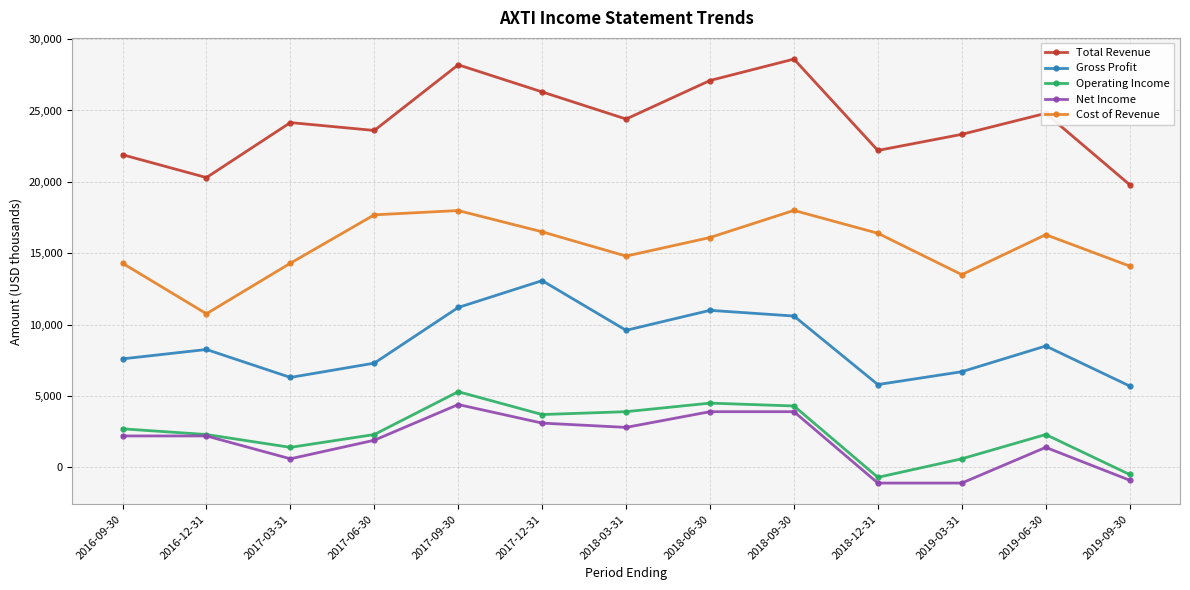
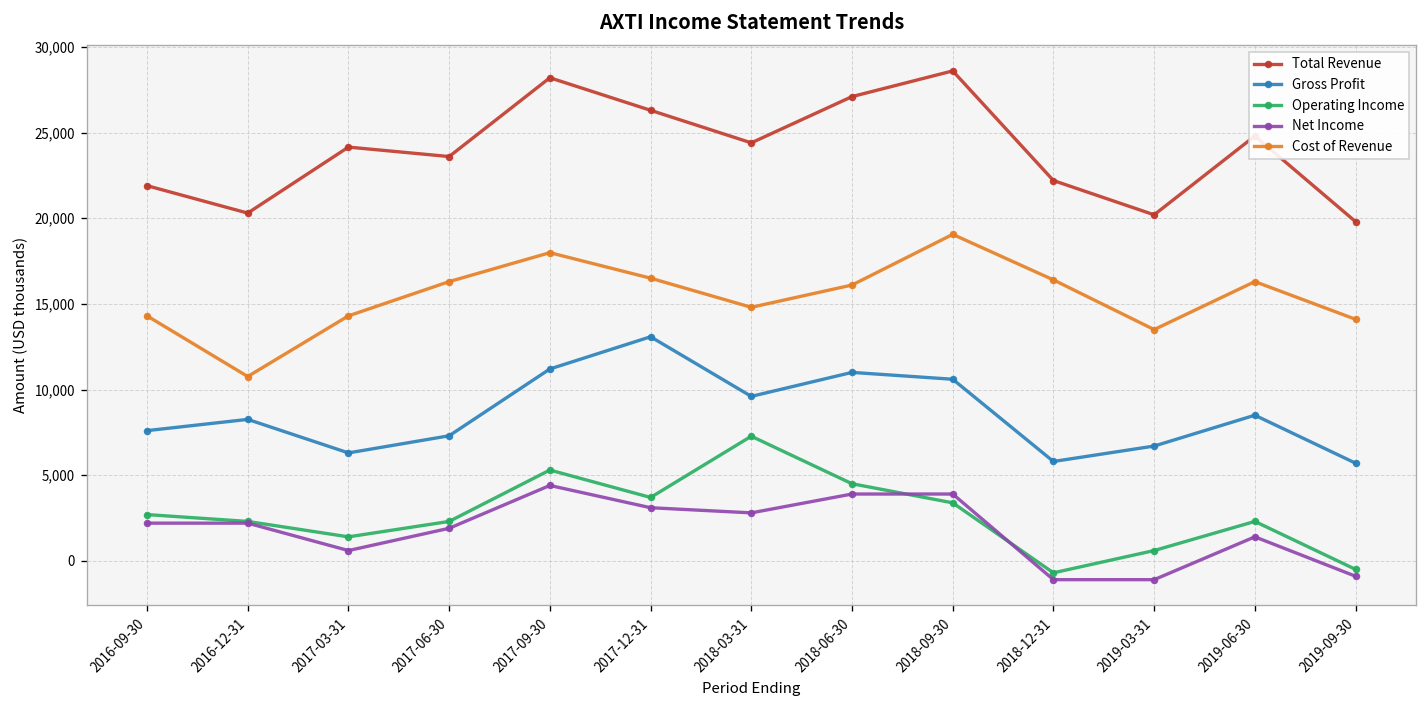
  {
    "Total Revenue": {
      "2016-09-30": "21,900",
      "2016-12-31": "20,300",
      "2017-03-31": "24,200",
      "2017-06-30": "23,600",
      "2017-09-30": "28,200",
      "2017-12-31": "26,300",
      "2018-03-31": "24,400",
      "2018-06-30": "27,100",
      "2018-09-30": "28,600",
      "2018-12-31": "22,200",
-     "2019-03-31": "23,300",
+     "2019-03-31": "20,200",
      "2019-09-30": "19,800"
    },
    "Gross Profit": {
      "2016-09-30": "7,600",
      "2016-12-31": "8,300",
      "2017-03-31": "6,300",
      "2017-06-30": "7,300",
      "2017-09-30": "11,200",
      "2017-12-31": "13,100",
      "2018-03-31": "9,600",
      "2018-06-30": "11,000",
      "2018-09-30": "10,600",
      "2018-12-31": "5,800",
      "2019-03-31": "6,700",
      "2019-06-30": "8,500",
      "2019-09-30": "5,700"
    },
    "Operating Income": {
      "2016-09-30": "2,700",
      "2017-03-31": "1,400",
      "2017-06-30": "2,300",
      "2017-09-30": "5,300",
      "2017-12-31": "3,700",
-     "2018-03-31": "3,900",
+     "2018-03-31": "7,300",
      "2018-06-30": "4,500",
-     "2018-09-30": "4,300",
+     "2018-09-30": "3,400",
      "2018-12-31": "-700",
      "2019-03-31": "600",
      "2019-06-30": "2,300",
      "2019-09-30": "-500"
    },
    "Net Income": {
      "2016-09-30": "2,200",
      "2017-03-31": "600",
      "2017-06-30": "1,900",
      "2017-09-30": "4,400",
      "2017-12-31": "3,100",
      "2018-03-31": "2,800",
      "2018-06-30": "3,900",
      "2018-09-30": "3,900",
      "2018-12-31": "-1,100",
      "2019-03-31": "-1,100",
      "2019-06-30": "1,400",
      "2019-09-30": "-900"
    },
    "Cost of Revenue": {
      "2016-09-30": "14,300",
      "2016-12-31": "10,800",
      "2017-03-31": "14,300",
-     "2017-06-30": "17,700",
+     "2017-06-30": "16,300",
      "2017-09-30": "18,000",
      "2017-12-31": "16,500",
      "2018-03-31": "14,800",
      "2018-06-30": "16,100",
-     "2018-09-30": "18,000",
+     "2018-09-30": "19,100",
      "2018-12-31": "16,400",
      "2019-03-31": "13,500",
      "2019-06-30": "16,300",
      "2019-09-30": "14,100"
    }
  }
